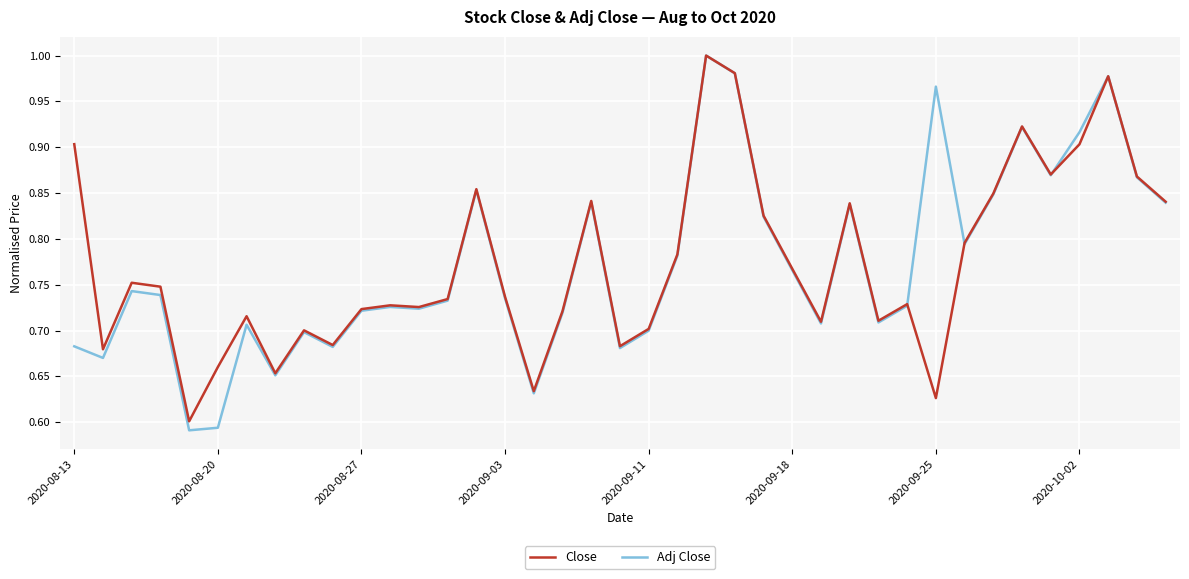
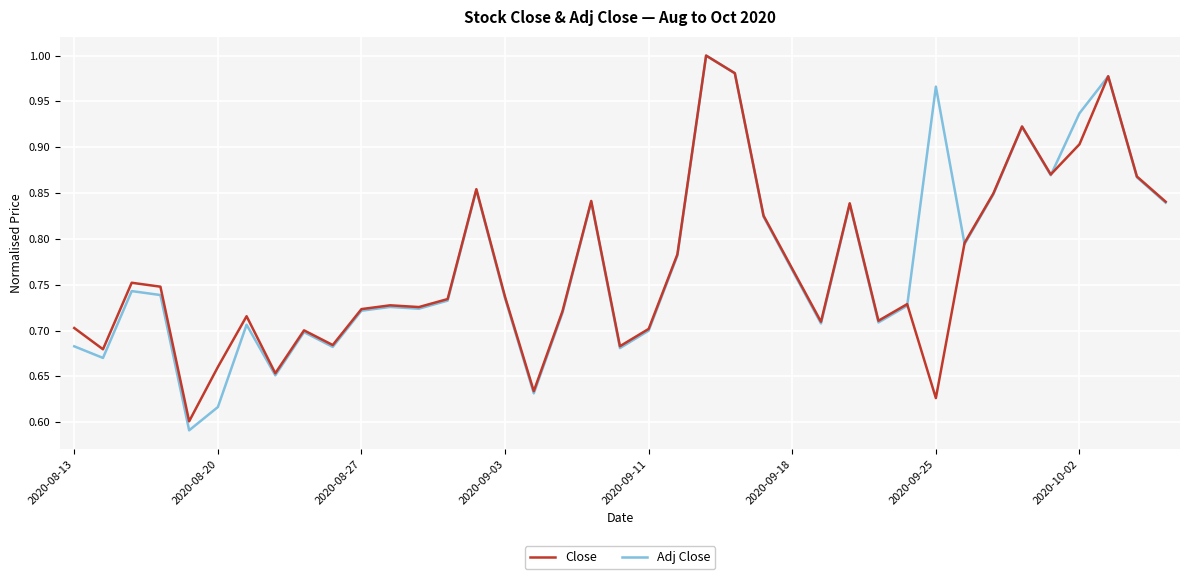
  {
    "Close": {
-     "2020-08-13": 0.90,
+     "2020-08-13": 0.70,
      "2020-08-20": 0.66,
      "2020-09-25": 0.63,
      "2020-10-02": 0.90
    },
    "Adj Close": {
      "2020-08-13": 0.68,
-     "2020-08-20": 0.59,
+     "2020-08-20": 0.62,
      "2020-09-25": 0.97,
-     "2020-10-02": 0.92
+     "2020-10-02": 0.94
    }
  }
